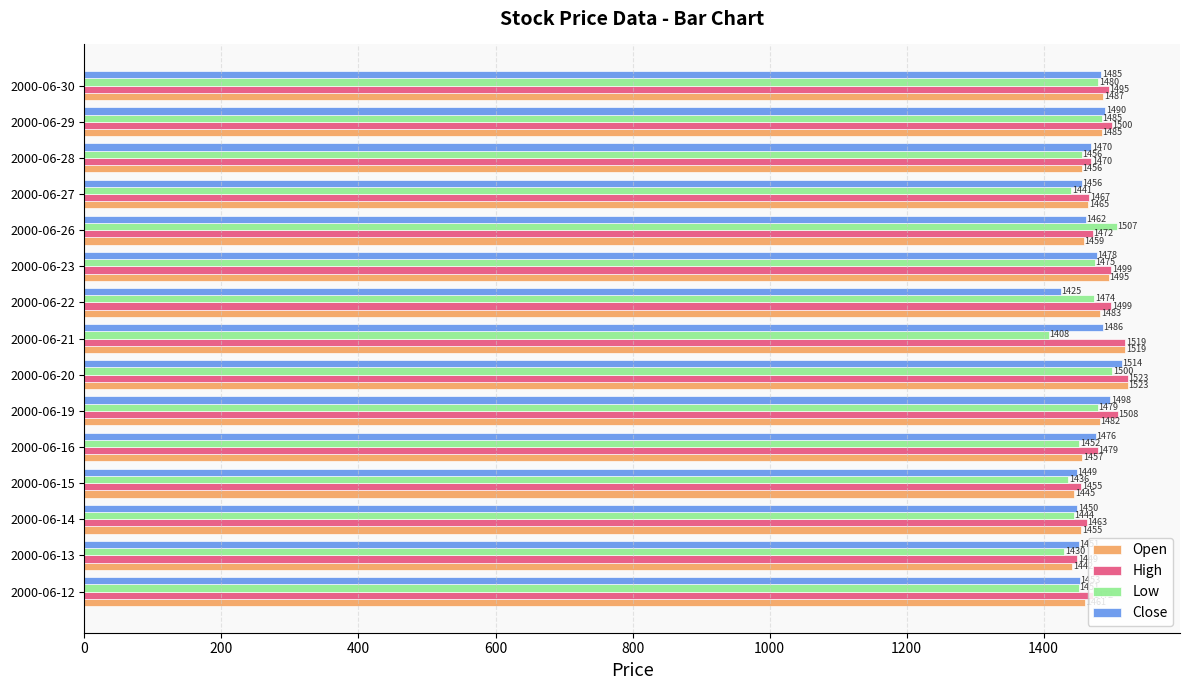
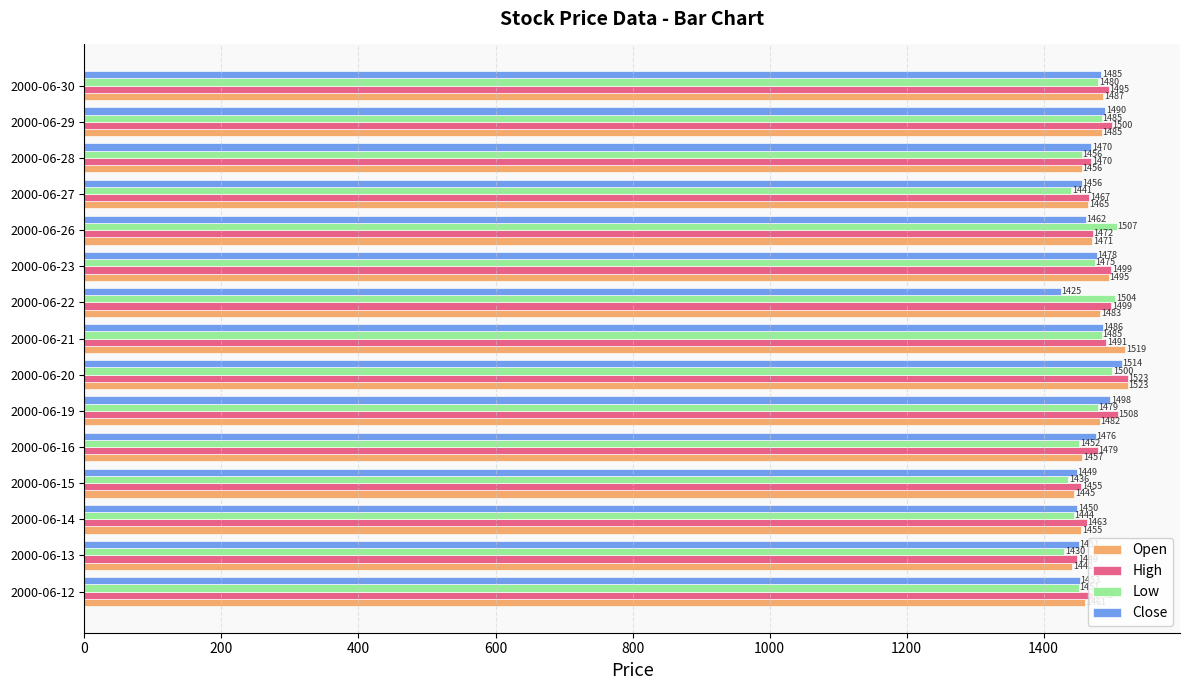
  {
    "Open": {
      "2000-06-30": 1487,
      "2000-06-29": 1485,
      "2000-06-28": 1456,
-     "2000-06-26": 1459,
+     "2000-06-26": 1471,
      "2000-06-22": 1483,
      "2000-06-19": 1482,
      "2000-06-16": 1457,
      "2000-06-15": 1445,
      "2000-06-14": 1455
    },
    "High": {
      "2000-06-30": 1495,
      "2000-06-29": 1500,
      "2000-06-28": 1470,
      "2000-06-26": 1472,
      "2000-06-22": 1499,
-     "2000-06-21": 1519,
+     "2000-06-21": 1491,
      "2000-06-19": 1508,
      "2000-06-16": 1479,
      "2000-06-15": 1455,
      "2000-06-14": 1463
    },
    "Low": {
      "2000-06-28": 1456,
      "2000-06-27": 1441,
      "2000-06-26": 1507,
-     "2000-06-22": 1474,
-     "2000-06-21": 1408,
+     "2000-06-22": 1504,
+     "2000-06-21": 1485,
      "2000-06-20": 1500,
      "2000-06-19": 1479,
      "2000-06-16": 1452,
      "2000-06-15": 1436,
      "2000-06-13": 1430
    },
    "Close": {
      "2000-06-28": 1470,
      "2000-06-27": 1456,
      "2000-06-26": 1462,
      "2000-06-22": 1425,
      "2000-06-21": 1486,
      "2000-06-20": 1514,
      "2000-06-19": 1498,
      "2000-06-16": 1476,
      "2000-06-15": 1449
    }
  }
